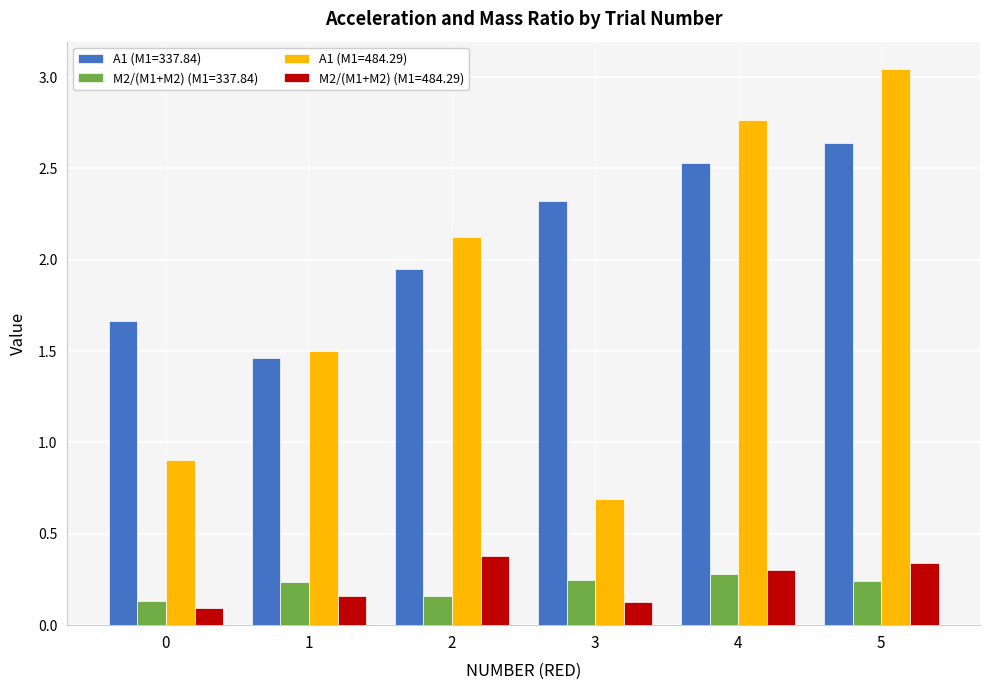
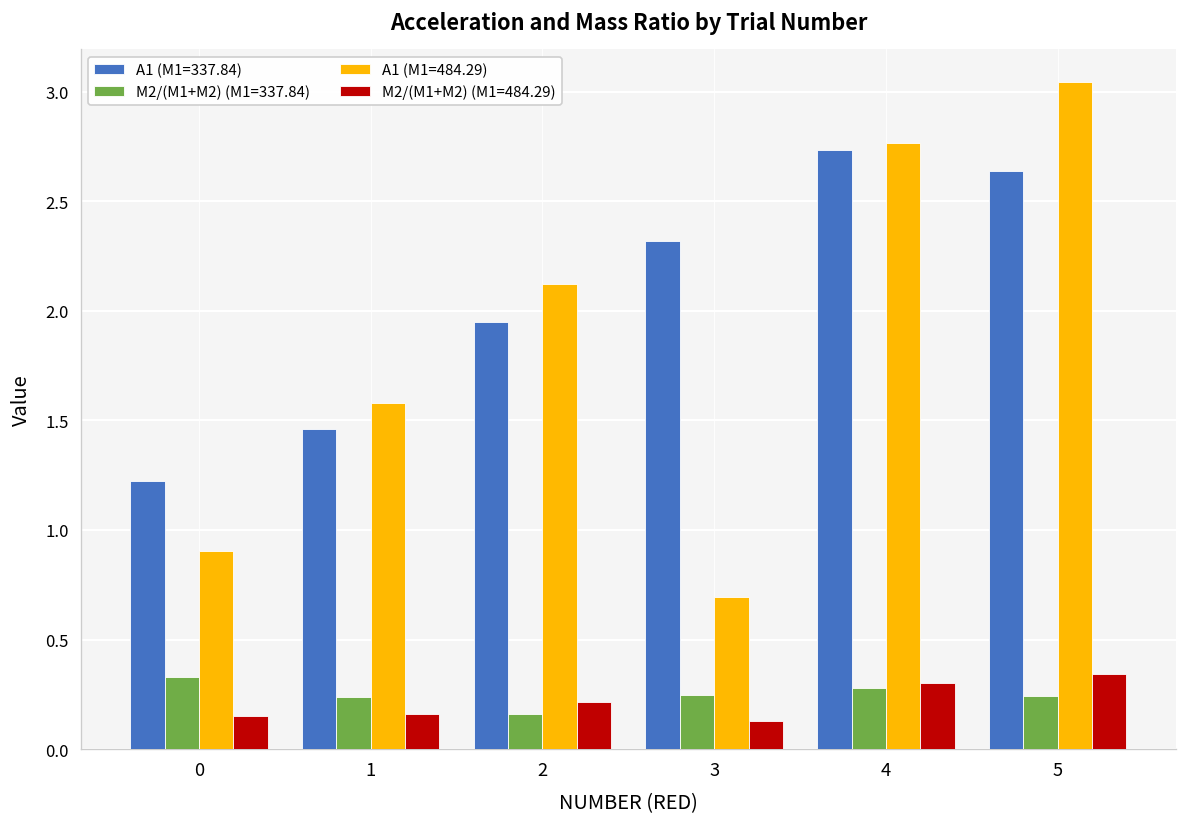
  {
    "A1 (M1=337.84)": {
-     "0": 1.66,
+     "0": 1.22,
      "1": 1.46,
      "2": 1.95,
      "3": 2.32,
-     "4": 2.53,
+     "4": 2.73,
      "5": 2.64
    },
    "M2/(M1+M2) (M1=337.84)": {
-     "0": 0.13,
+     "0": 0.33,
      "1": 0.24,
      "2": 0.16,
      "3": 0.25,
      "4": 0.28,
      "5": 0.24
    },
    "A1 (M1=484.29)": {
      "0": 0.91,
-     "1": 1.50,
+     "1": 1.58,
      "2": 2.12,
      "3": 0.69,
      "4": 2.77,
      "5": 3.04
    },
    "M2/(M1+M2) (M1=484.29)": {
-     "0": 0.10,
+     "0": 0.15,
      "1": 0.16,
-     "2": 0.38,
+     "2": 0.21,
      "3": 0.13,
      "4": 0.30,
      "5": 0.34
    }
  }
